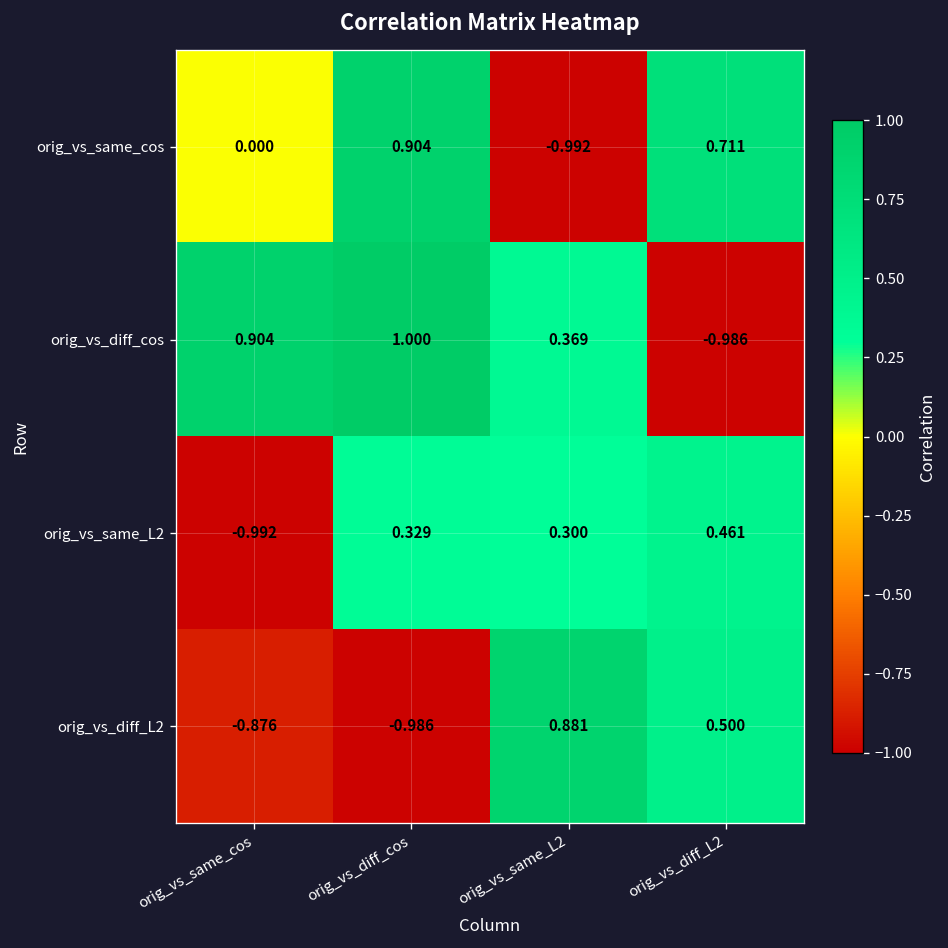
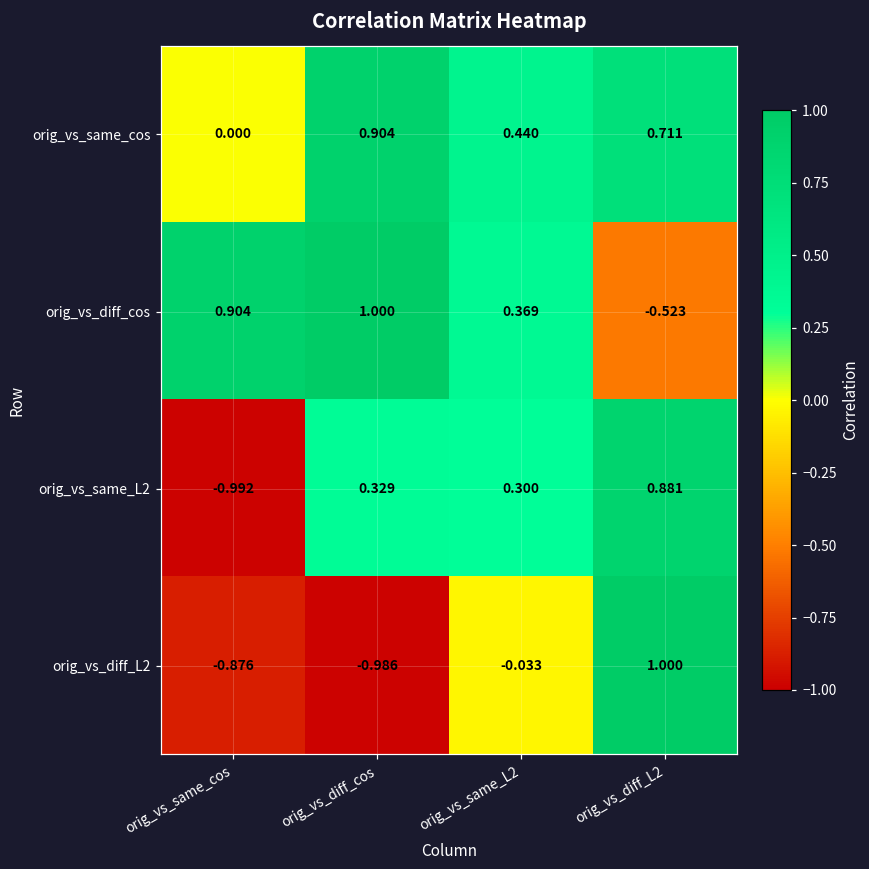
  {
    "orig_vs_same_cos": {
      "orig_vs_same_cos": 0.000,
      "orig_vs_diff_cos": 0.904,
-     "orig_vs_same_L2": -0.992,
+     "orig_vs_same_L2": 0.440,
      "orig_vs_diff_L2": 0.711
    },
    "orig_vs_diff_cos": {
      "orig_vs_same_cos": 0.904,
      "orig_vs_diff_cos": 1.000,
      "orig_vs_same_L2": 0.369,
-     "orig_vs_diff_L2": -0.986
+     "orig_vs_diff_L2": -0.523
    },
    "orig_vs_same_L2": {
      "orig_vs_same_cos": -0.992,
      "orig_vs_diff_cos": 0.329,
      "orig_vs_same_L2": 0.300,
-     "orig_vs_diff_L2": 0.461
+     "orig_vs_diff_L2": 0.881
    },
    "orig_vs_diff_L2": {
      "orig_vs_same_cos": -0.876,
      "orig_vs_diff_cos": -0.986,
-     "orig_vs_same_L2": 0.881,
-     "orig_vs_diff_L2": 0.500
+     "orig_vs_same_L2": -0.033,
+     "orig_vs_diff_L2": 1.000
    }
  }
